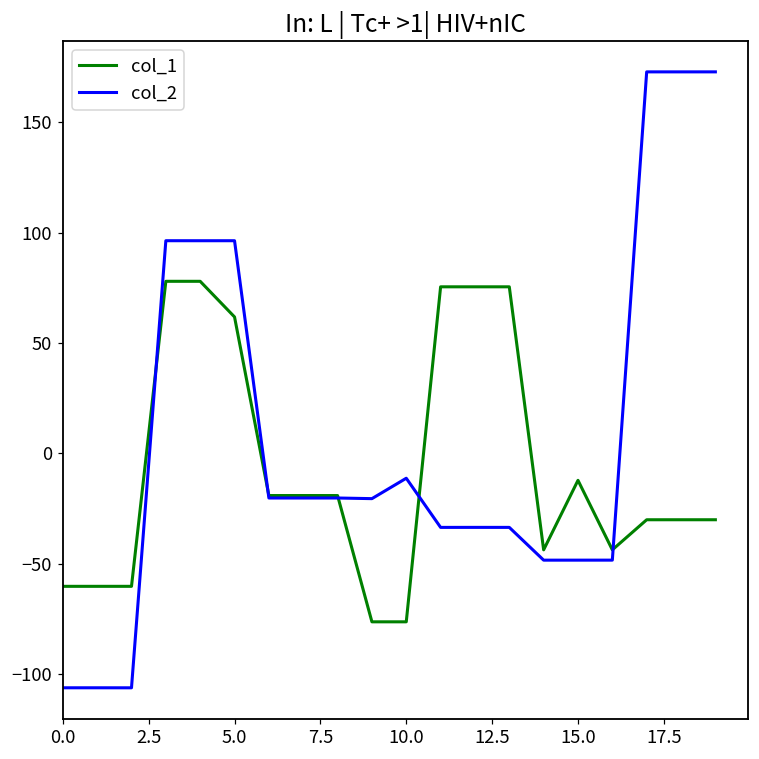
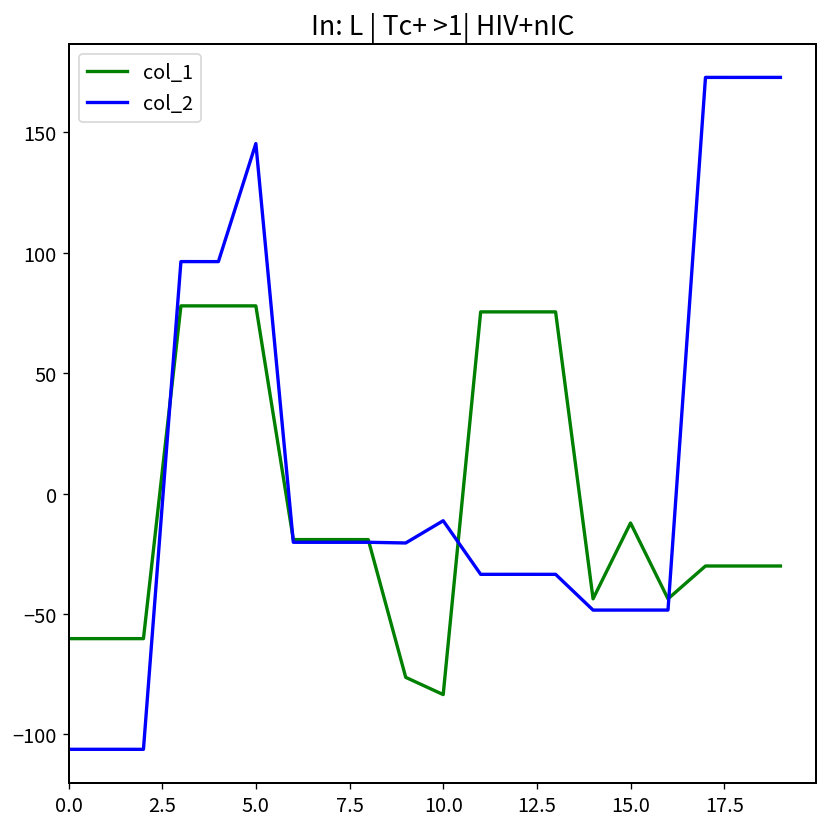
  {
    "col_1": {
      "0.0": -60,
-     "5.0": 62,
-     "10.0": -76,
+     "5.0": 78,
+     "10.0": -84,
      "15.0": -12
    },
    "col_2": {
      "0.0": -106,
-     "5.0": 96,
+     "5.0": 145,
      "10.0": -11,
      "15.0": -48
    }
  }
